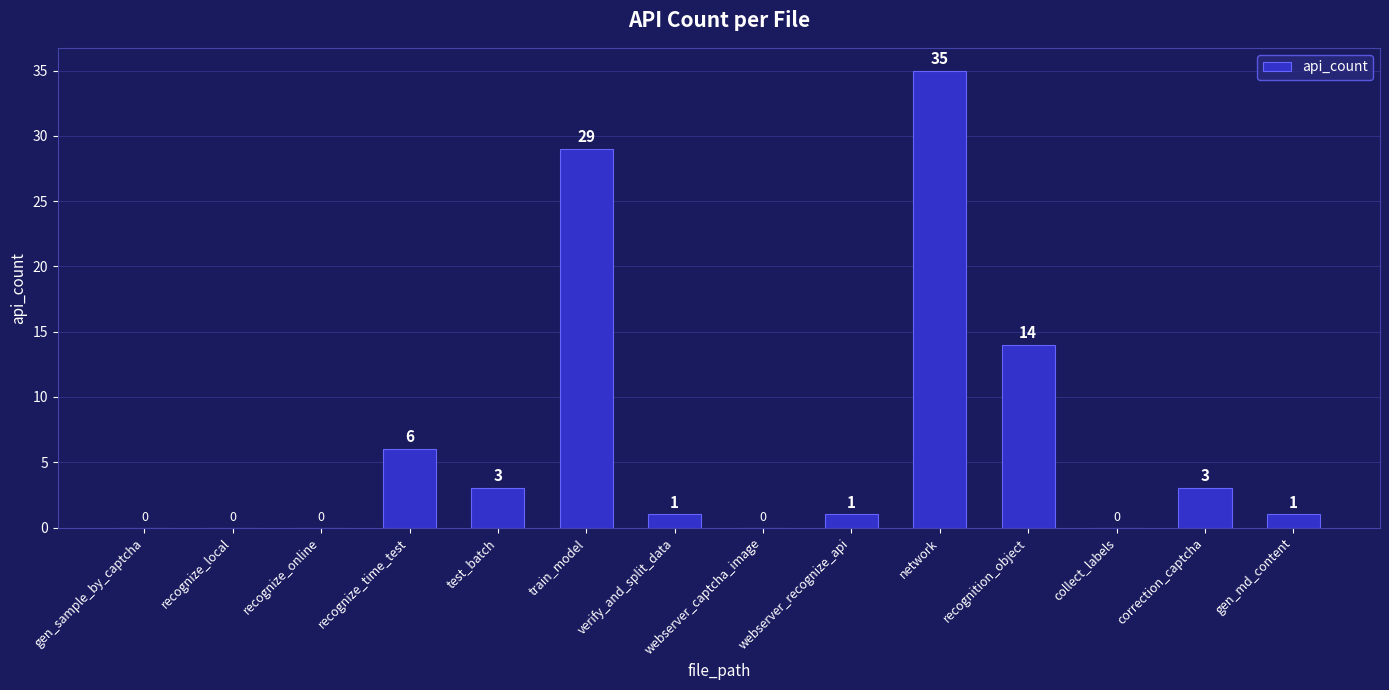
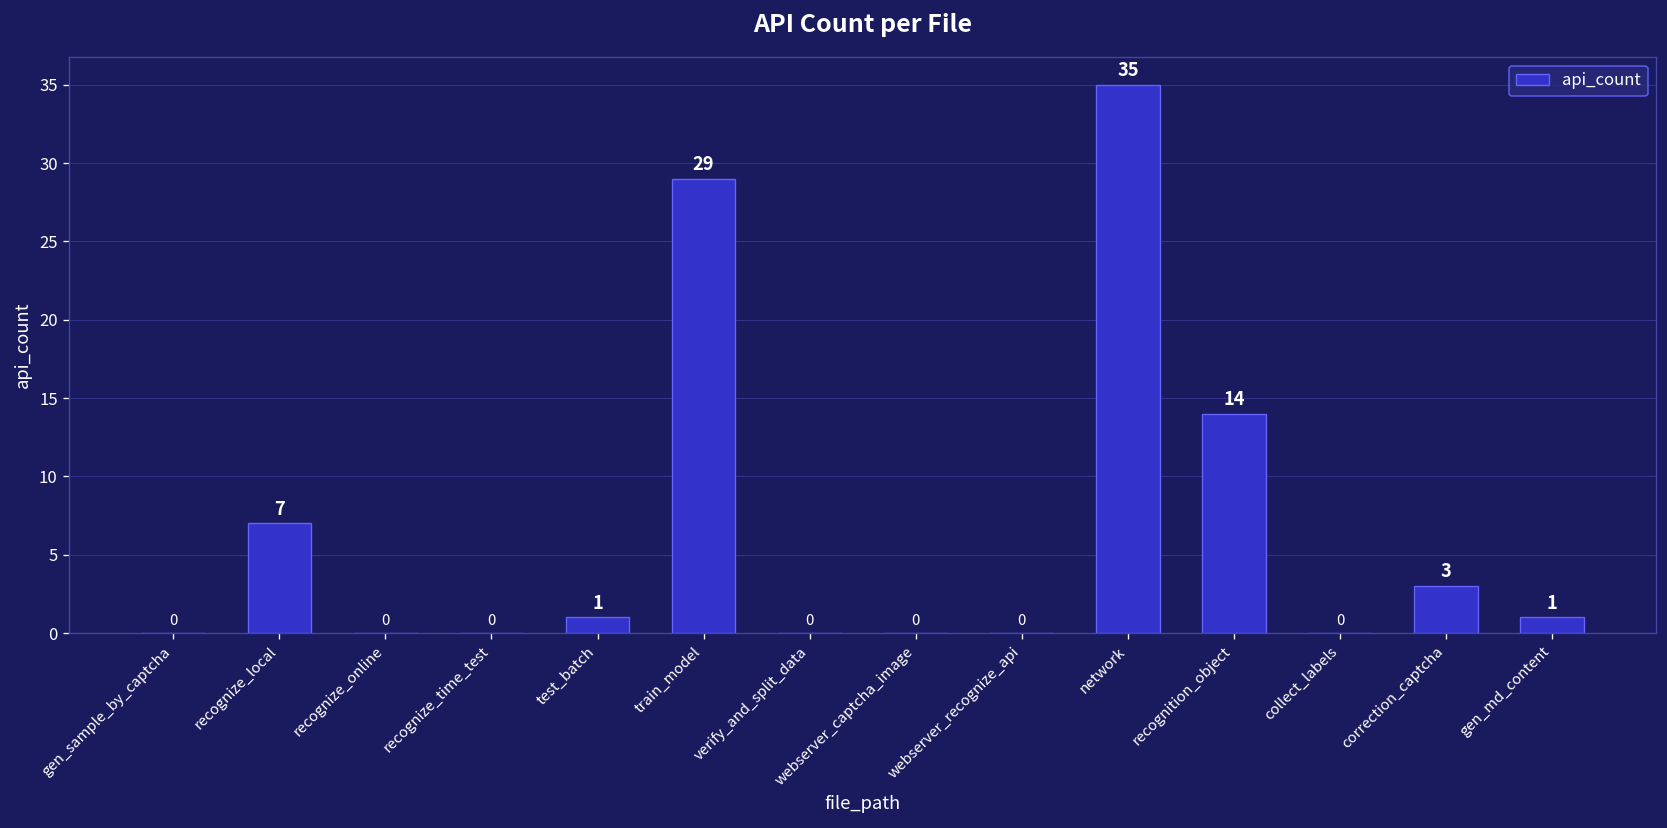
  {
    "gen_sample_by_captcha": 0,
-   "recognize_local": 0,
+   "recognize_local": 7,
    "recognize_online": 0,
-   "recognize_time_test": 6,
-   "test_batch": 3,
+   "recognize_time_test": 0,
+   "test_batch": 1,
    "train_model": 29,
-   "verify_and_split_data": 1,
+   "verify_and_split_data": 0,
    "webserver_captcha_image": 0,
-   "webserver_recognize_api": 1,
+   "webserver_recognize_api": 0,
    "network": 35,
    "recognition_object": 14,
    "collect_labels": 0,
    "correction_captcha": 3,
    "gen_md_content": 1
  }
